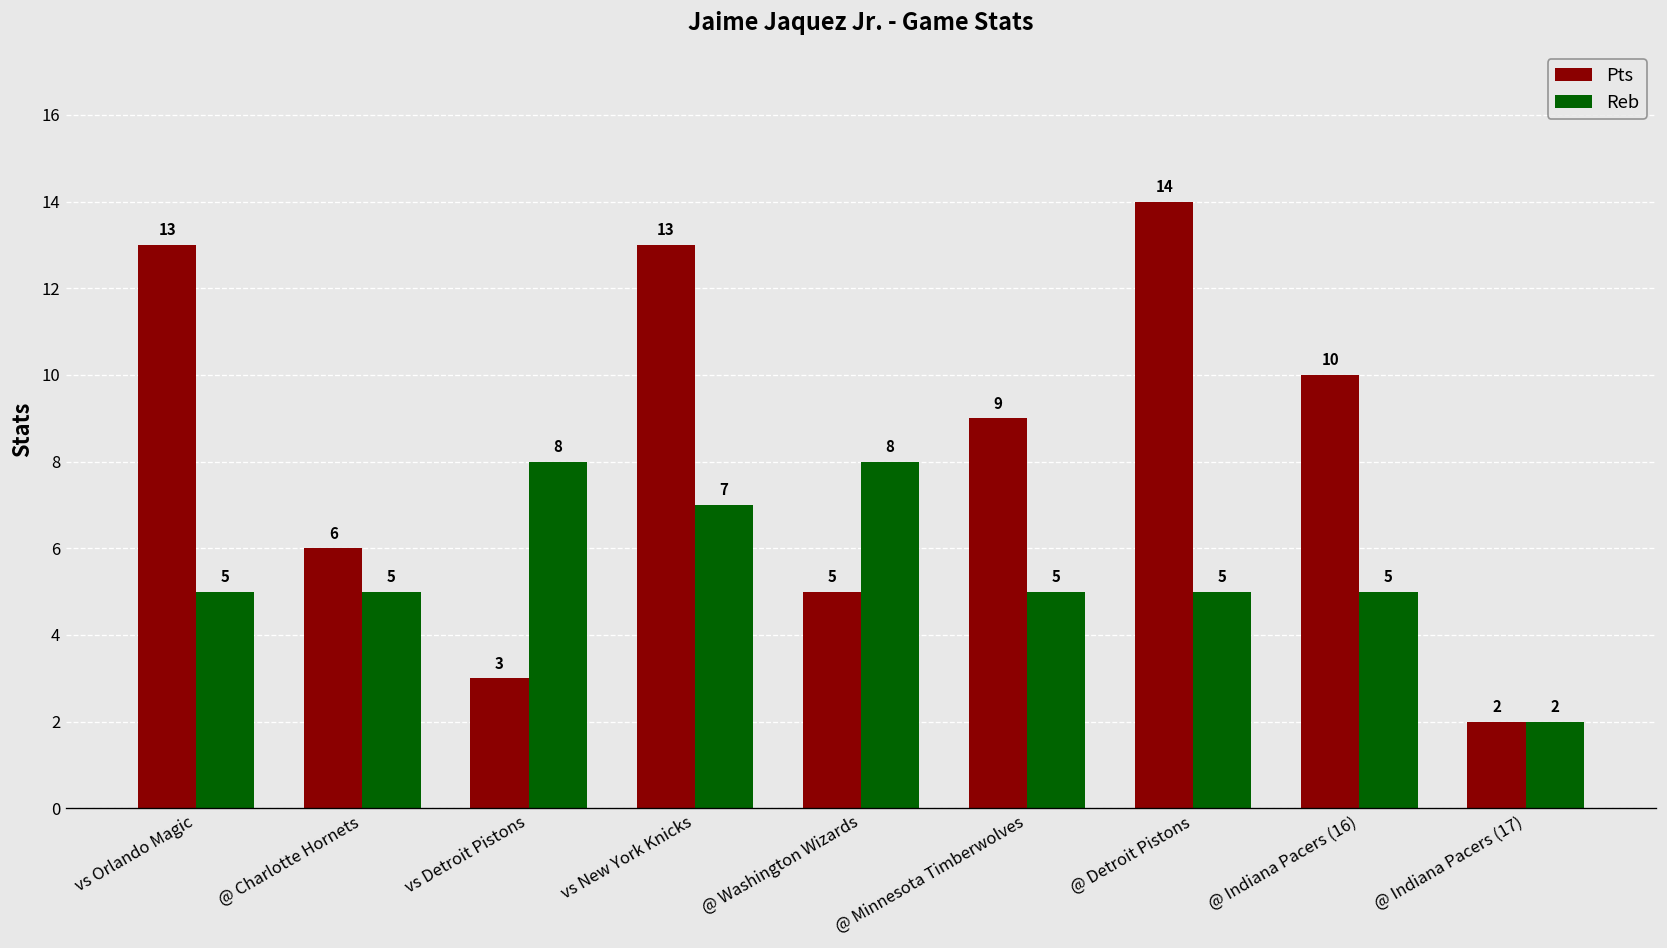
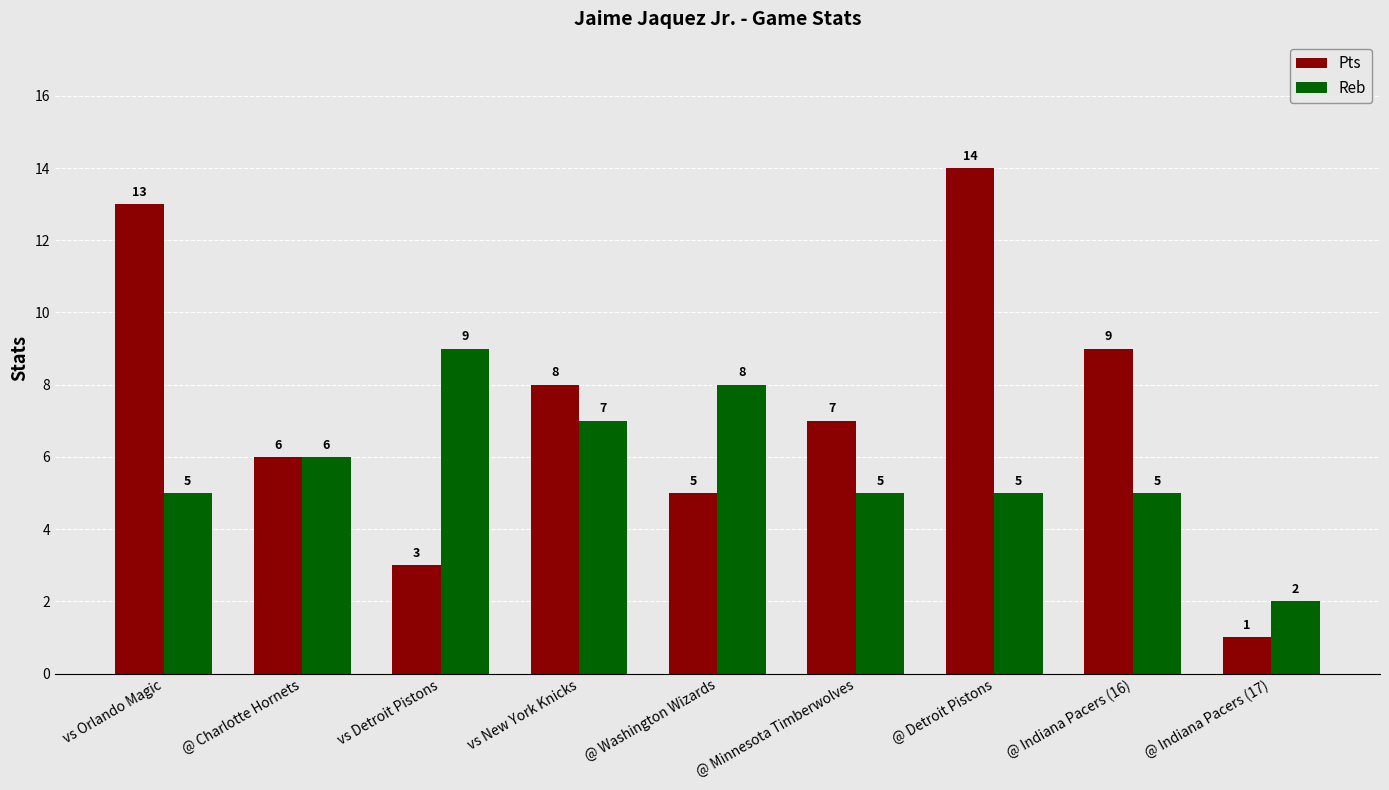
  {
    "Pts": {
      "vs Orlando Magic": 13,
      "@ Charlotte Hornets": 6,
      "vs Detroit Pistons": 3,
-     "vs New York Knicks": 13,
+     "vs New York Knicks": 8,
      "@ Washington Wizards": 5,
-     "@ Minnesota Timberwolves": 9,
+     "@ Minnesota Timberwolves": 7,
      "@ Detroit Pistons": 14,
-     "@ Indiana Pacers (16)": 10,
-     "@ Indiana Pacers (17)": 2
+     "@ Indiana Pacers (16)": 9,
+     "@ Indiana Pacers (17)": 1
    },
    "Reb": {
      "vs Orlando Magic": 5,
-     "@ Charlotte Hornets": 5,
-     "vs Detroit Pistons": 8,
+     "@ Charlotte Hornets": 6,
+     "vs Detroit Pistons": 9,
      "vs New York Knicks": 7,
      "@ Washington Wizards": 8,
      "@ Minnesota Timberwolves": 5,
      "@ Detroit Pistons": 5,
      "@ Indiana Pacers (16)": 5,
      "@ Indiana Pacers (17)": 2
    }
  }
